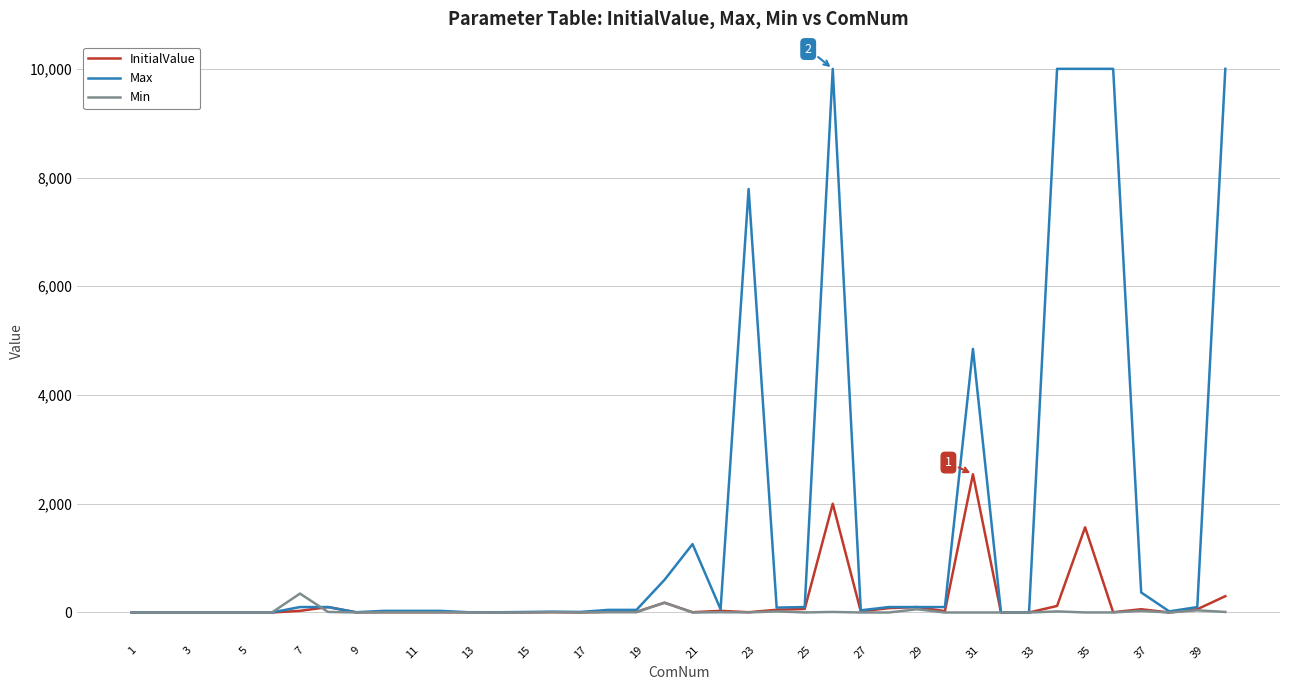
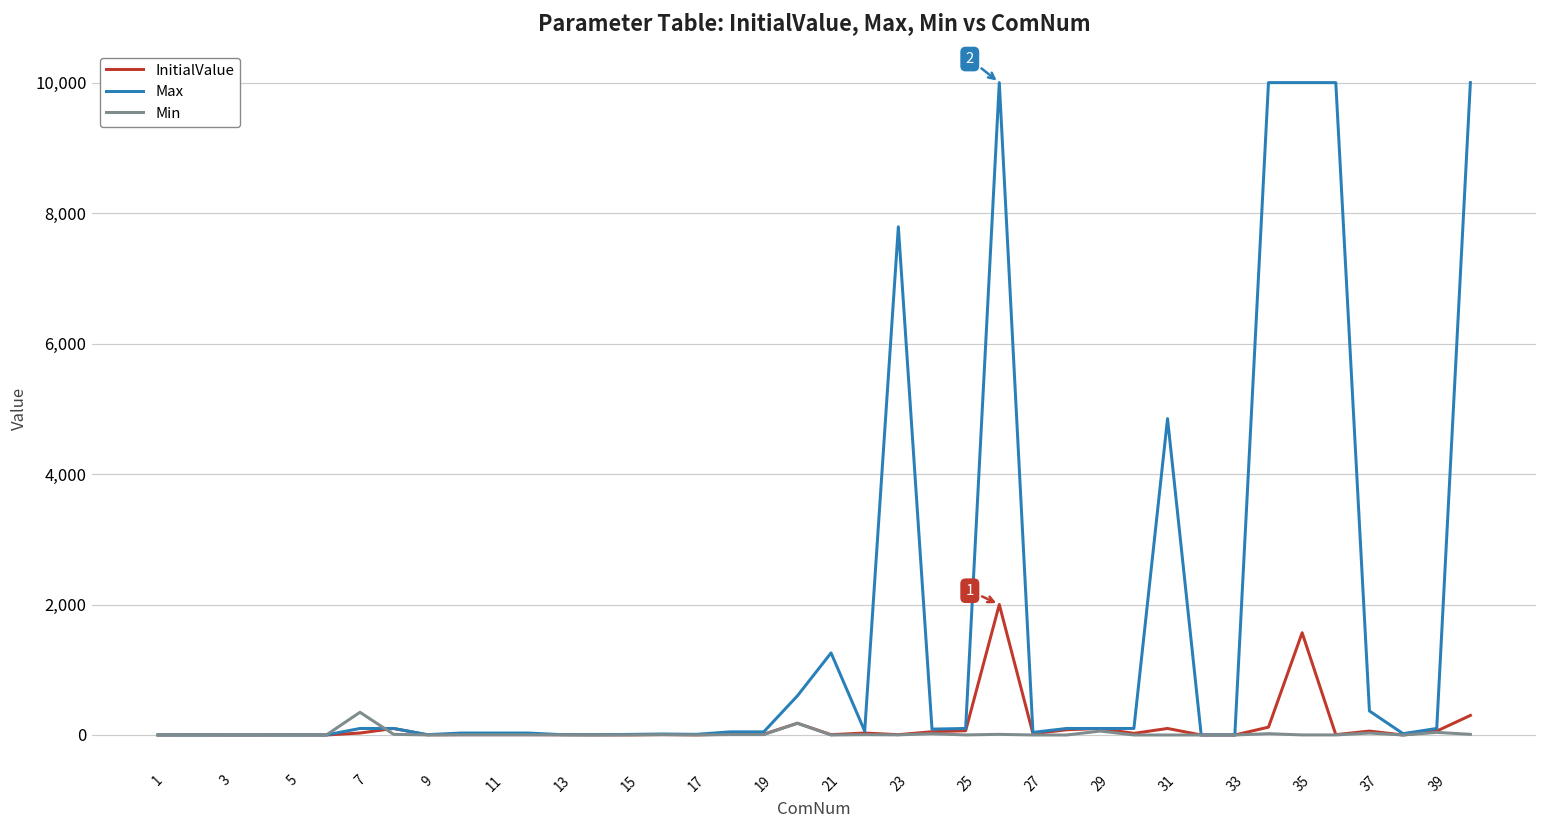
  {
    "InitialValue": {
      "7": "0",
-     "31": "2,500",
+     "31": "100",
      "35": "1,600"
    },
    "Max": {
      "7": "100",
      "21": "1,300",
      "23": "7,800",
      "31": "4,800",
      "35": "10,000",
      "37": "400"
    },
    "Min": {
      "7": "300",
      "25": "0",
      "31": "0",
      "35": "0"
    }
  }
